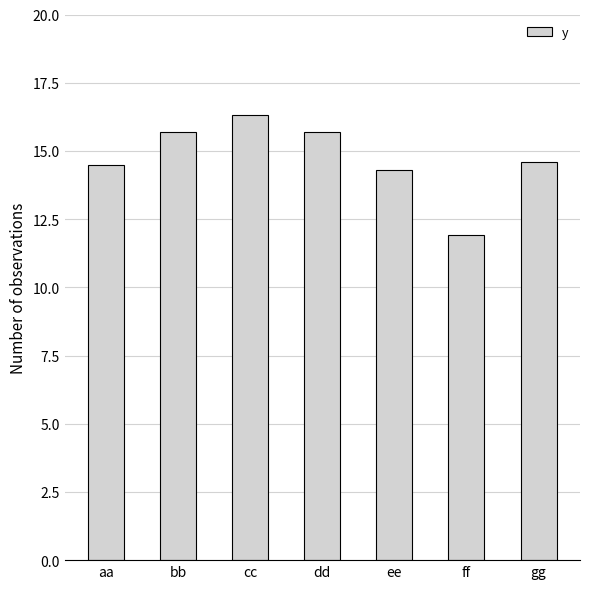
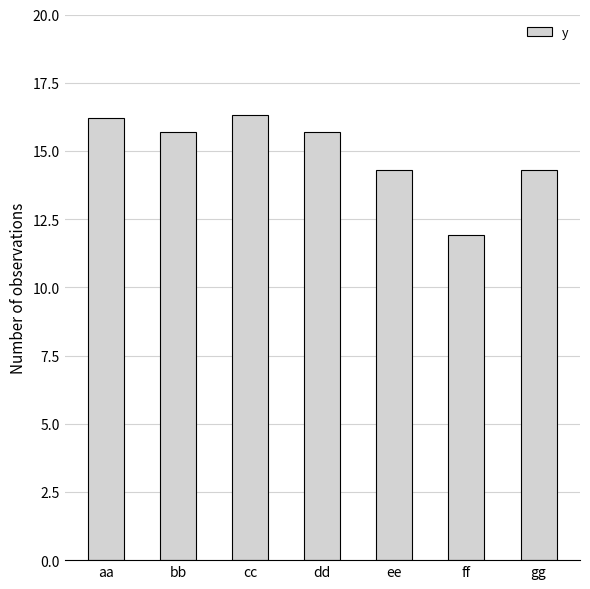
  {
-   "aa": 14.5,
+   "aa": 16.2,
    "bb": 15.7,
    "cc": 16.3,
    "dd": 15.7,
    "ee": 14.3,
    "ff": 11.9,
-   "gg": 14.6
+   "gg": 14.3
  }
